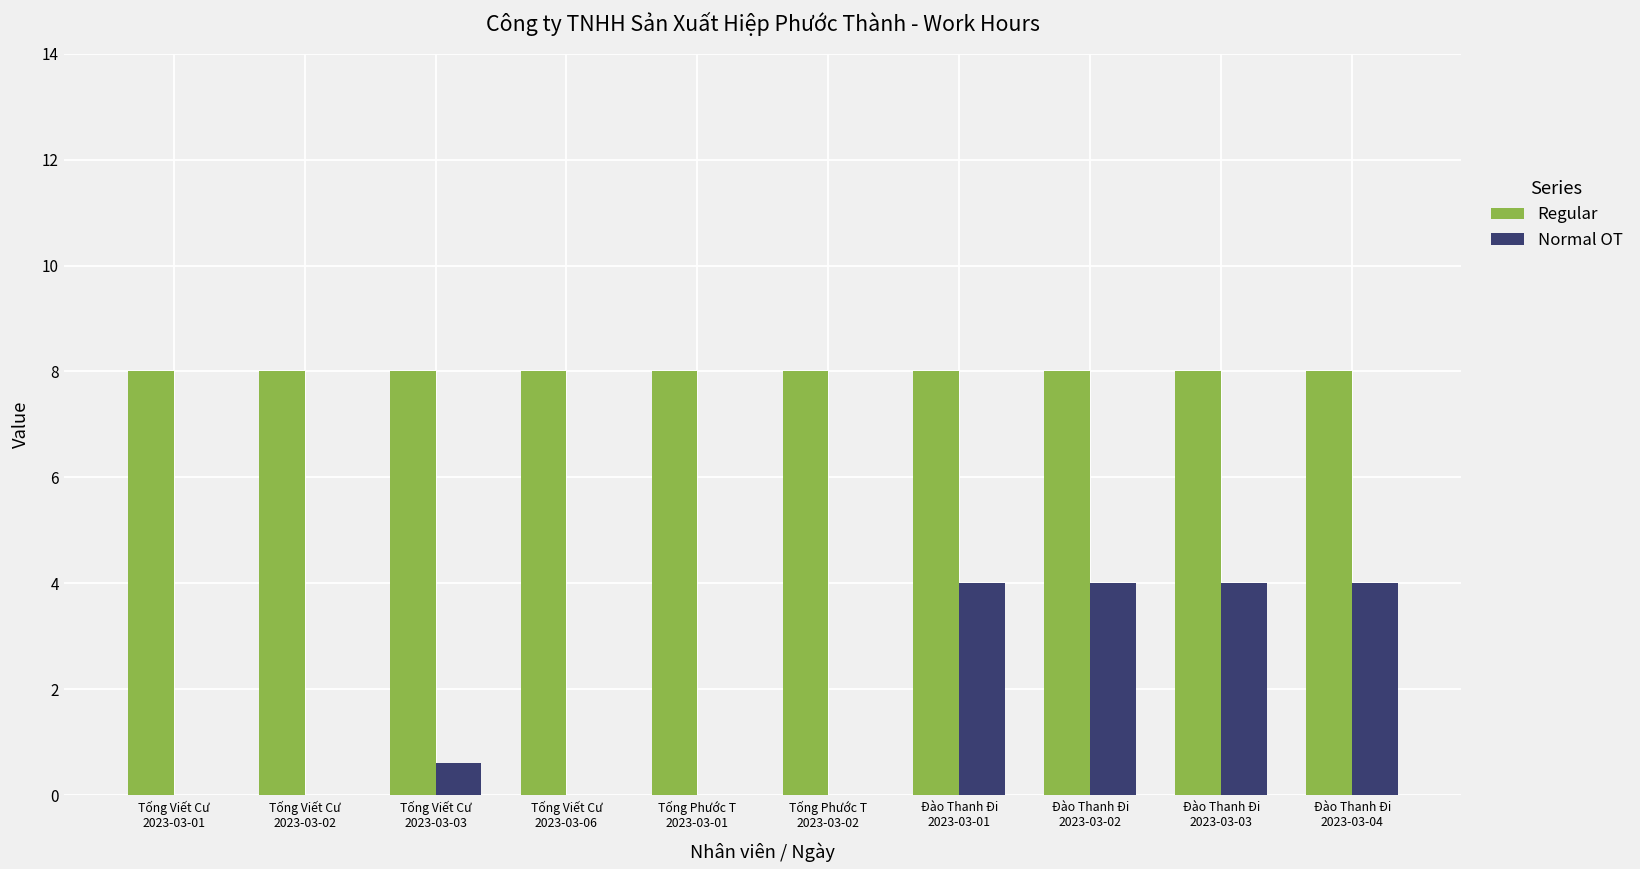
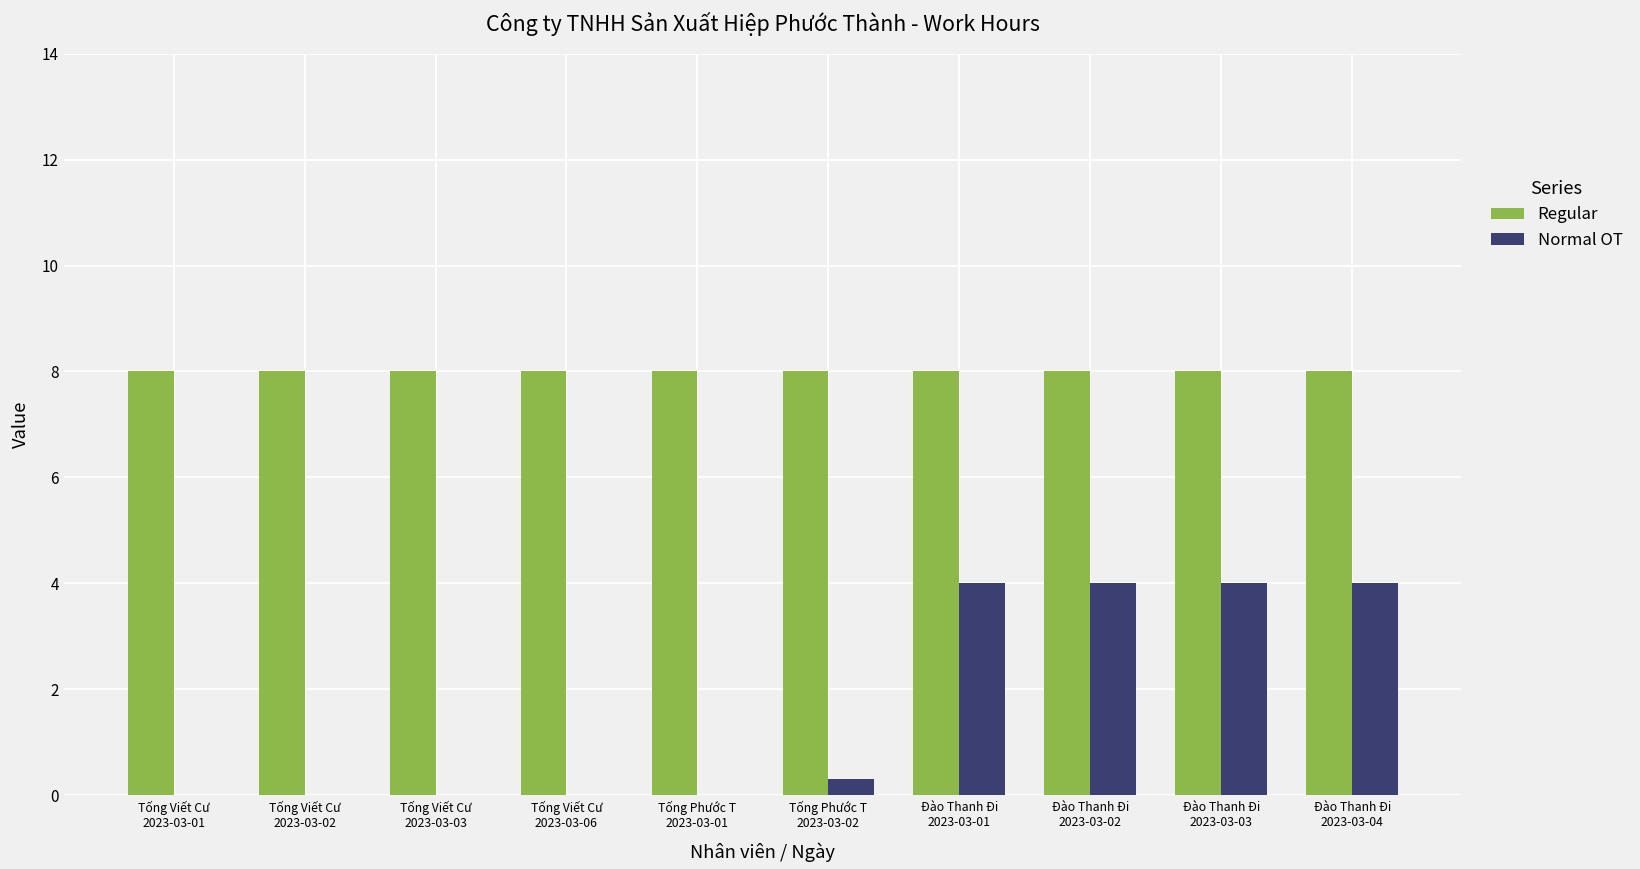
  {
    "Regular": {
      "Tống Viết Cư 2023-03-01": 8.0,
      "Tống Viết Cư 2023-03-02": 8.0,
      "Tống Viết Cư 2023-03-03": 8.0,
      "Tống Viết Cư 2023-03-06": 8.0,
      "Tống Phước T 2023-03-01": 8.0,
      "Tống Phước T 2023-03-02": 8.0,
      "Đào Thanh Đi 2023-03-01": 8.0,
      "Đào Thanh Đi 2023-03-02": 8.0,
      "Đào Thanh Đi 2023-03-03": 8.0,
      "Đào Thanh Đi 2023-03-04": 8.0
    },
    "Normal OT": {
      "Tống Viết Cư 2023-03-01": 0.0,
      "Tống Viết Cư 2023-03-02": 0.0,
-     "Tống Viết Cư 2023-03-03": 0.6,
+     "Tống Viết Cư 2023-03-03": 0.0,
      "Tống Viết Cư 2023-03-06": 0.0,
      "Tống Phước T 2023-03-01": 0.0,
-     "Tống Phước T 2023-03-02": 0.0,
+     "Tống Phước T 2023-03-02": 0.3,
      "Đào Thanh Đi 2023-03-01": 4.0,
      "Đào Thanh Đi 2023-03-02": 4.0,
      "Đào Thanh Đi 2023-03-03": 4.0,
      "Đào Thanh Đi 2023-03-04": 4.0
    }
  }
